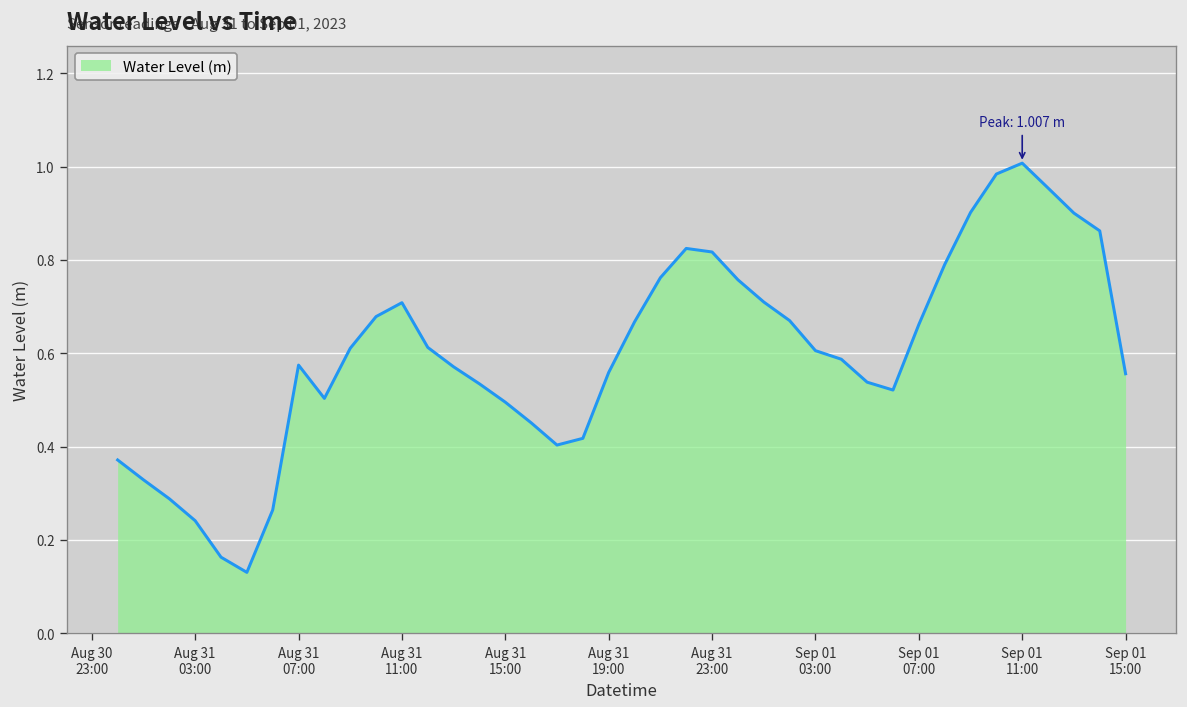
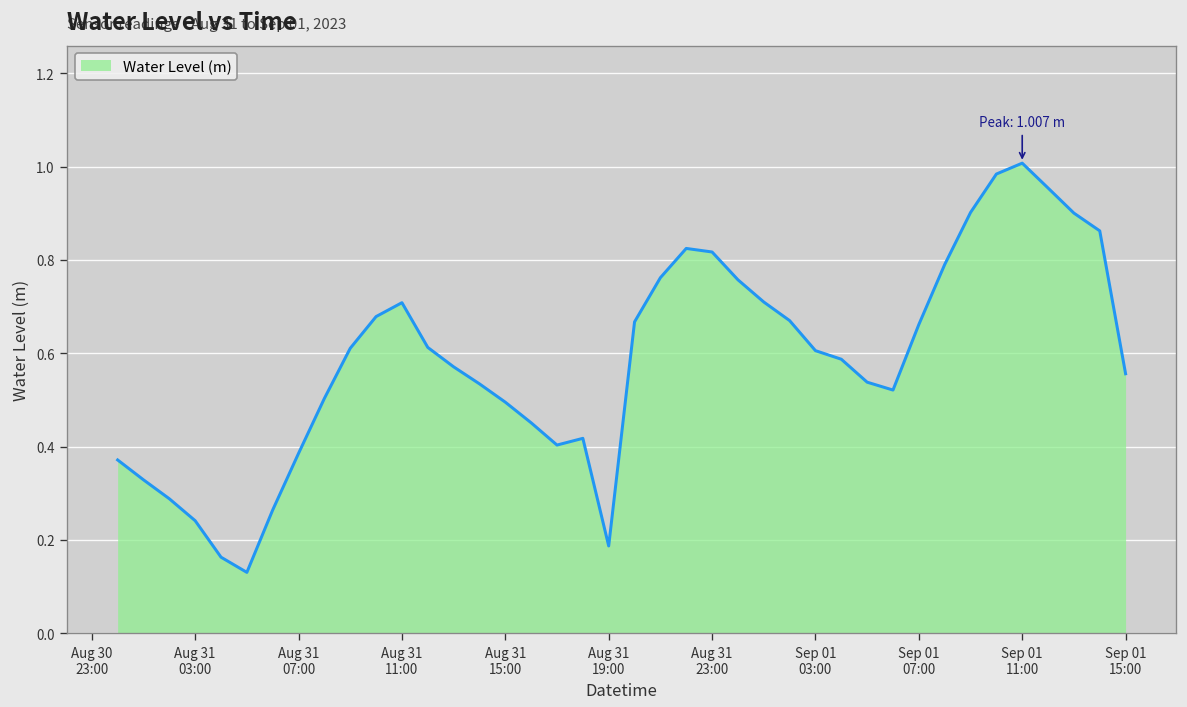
  {
    "Aug 31 03:00": 0.24,
-   "Aug 31 07:00": 0.57,
+   "Aug 31 07:00": 0.39,
    "Aug 31 11:00": 0.71,
    "Aug 31 15:00": 0.50,
-   "Aug 31 19:00": 0.56,
+   "Aug 31 19:00": 0.19,
    "Aug 31 23:00": 0.82,
    "Sep 01 03:00": 0.61,
    "Sep 01 07:00": 0.66,
    "Sep 01 15:00": 0.56
  }
